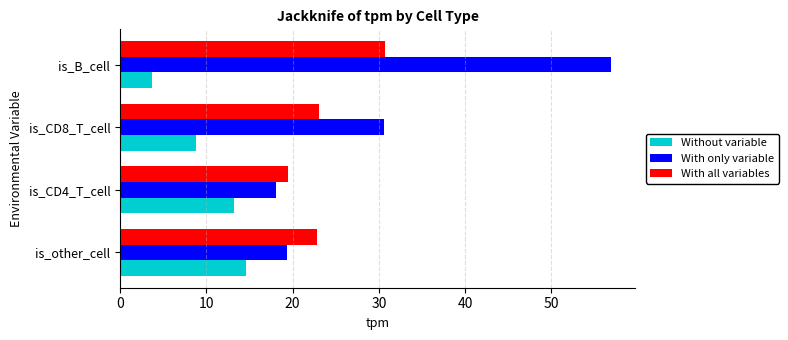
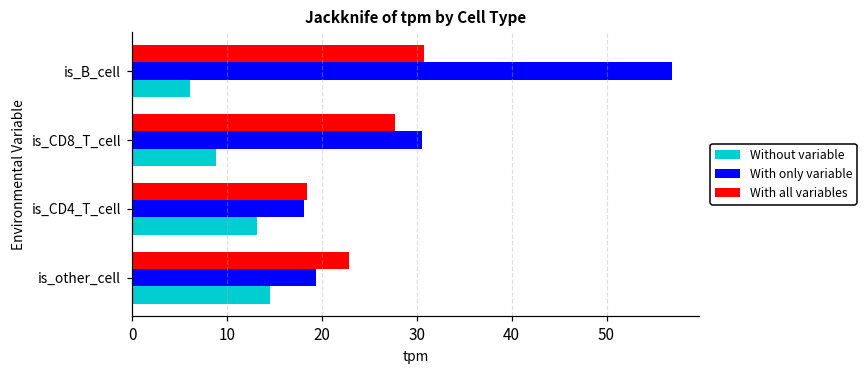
  {
    "Without variable": {
-     "is_B_cell": 4,
+     "is_B_cell": 6,
      "is_CD8_T_cell": 9,
      "is_CD4_T_cell": 13,
      "is_other_cell": 15
    },
    "With only variable": {
      "is_B_cell": 57,
      "is_CD8_T_cell": 31,
      "is_CD4_T_cell": 18,
      "is_other_cell": 19
    },
    "With all variables": {
      "is_B_cell": 31,
-     "is_CD8_T_cell": 23,
-     "is_CD4_T_cell": 19,
+     "is_CD8_T_cell": 28,
+     "is_CD4_T_cell": 18,
      "is_other_cell": 23
    }
  }
